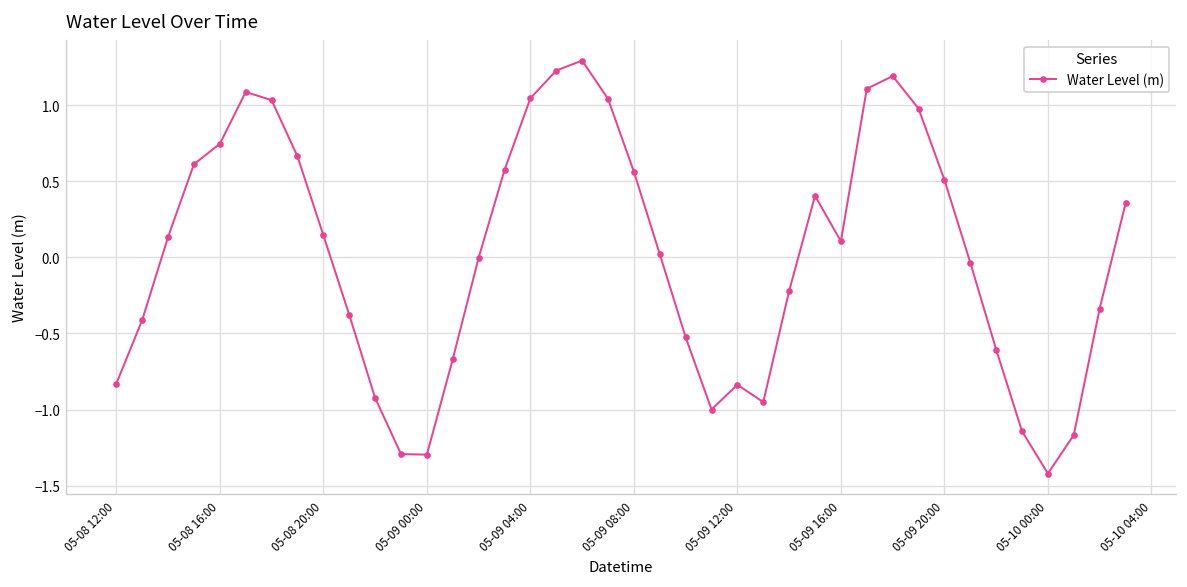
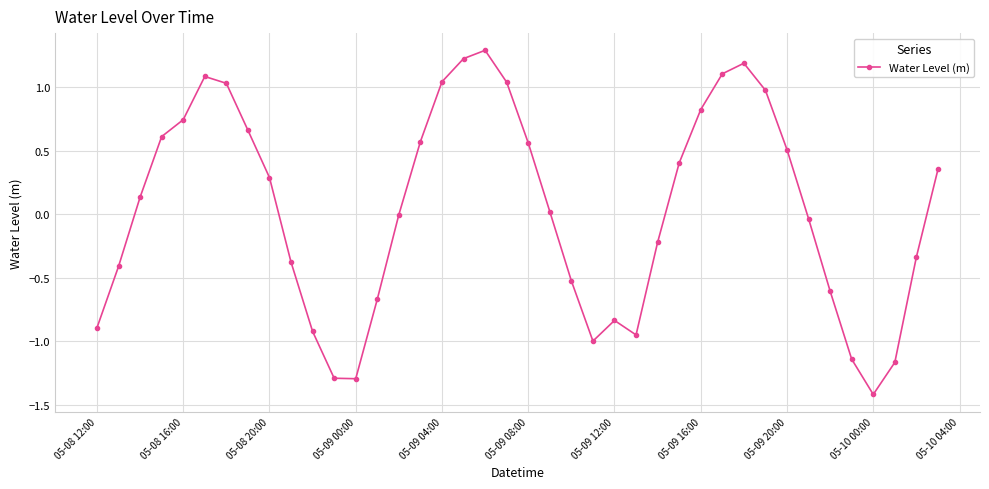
  {
-   "05-08 12:00": -0.83,
+   "05-08 12:00": -0.89,
    "05-08 16:00": 0.75,
-   "05-08 20:00": 0.15,
+   "05-08 20:00": 0.29,
    "05-09 00:00": -1.30,
    "05-09 04:00": 1.04,
    "05-09 08:00": 0.56,
    "05-09 12:00": -0.84,
-   "05-09 16:00": 0.11,
+   "05-09 16:00": 0.83,
    "05-09 20:00": 0.51,
    "05-10 00:00": -1.42
  }
